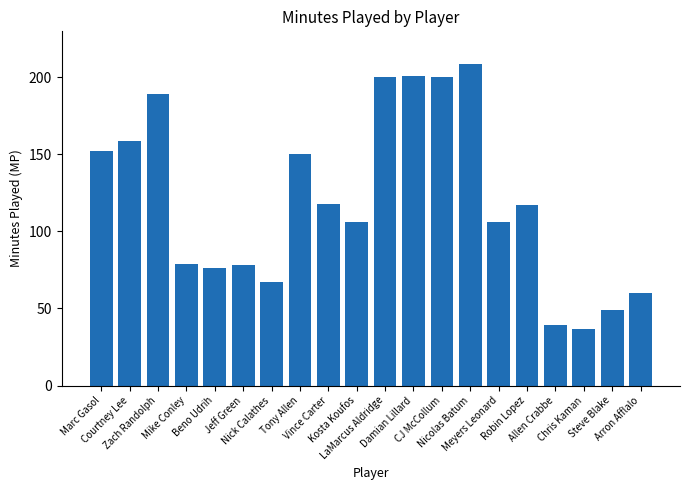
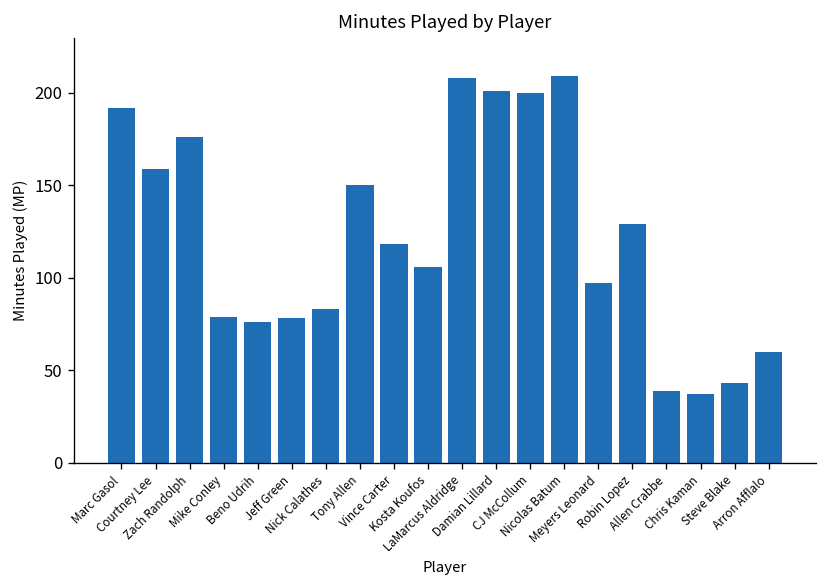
  {
-   "Marc Gasol": 152,
+   "Marc Gasol": 192,
    "Courtney Lee": 159,
-   "Zach Randolph": 189,
+   "Zach Randolph": 176,
    "Mike Conley": 79,
    "Beno Udrih": 76,
    "Jeff Green": 78,
-   "Nick Calathes": 67,
+   "Nick Calathes": 83,
    "Tony Allen": 150,
    "Vince Carter": 118,
    "Kosta Koufos": 106,
-   "LaMarcus Aldridge": 200,
+   "LaMarcus Aldridge": 208,
    "Damian Lillard": 201,
    "CJ McCollum": 200,
    "Nicolas Batum": 209,
-   "Meyers Leonard": 106,
-   "Robin Lopez": 117,
+   "Meyers Leonard": 97,
+   "Robin Lopez": 129,
    "Allen Crabbe": 39,
    "Chris Kaman": 37,
-   "Steve Blake": 49,
+   "Steve Blake": 43,
    "Arron Afflalo": 60
  }
